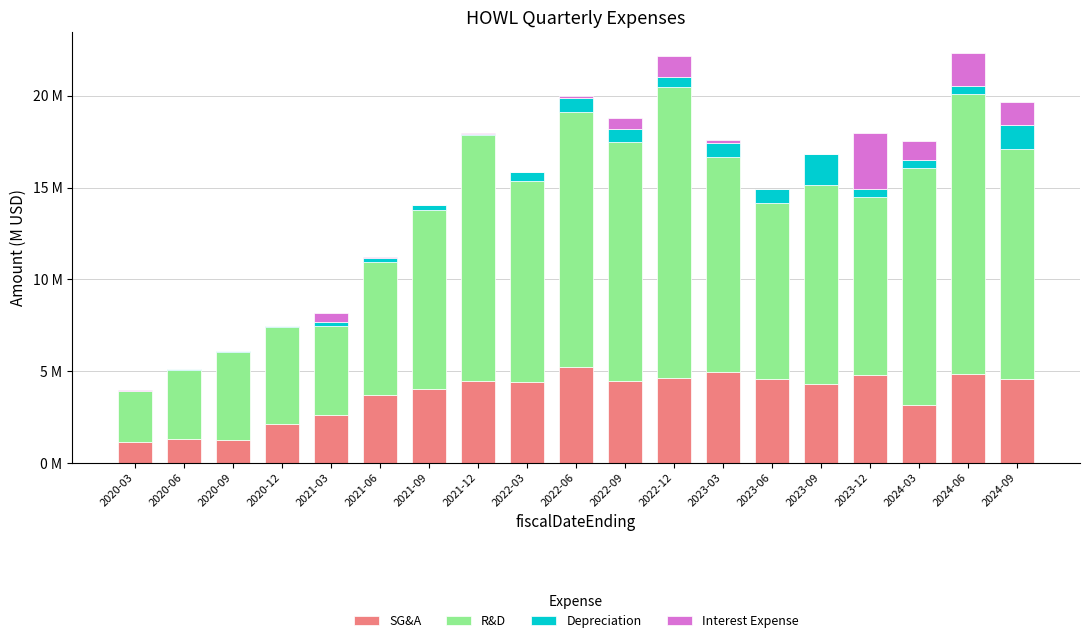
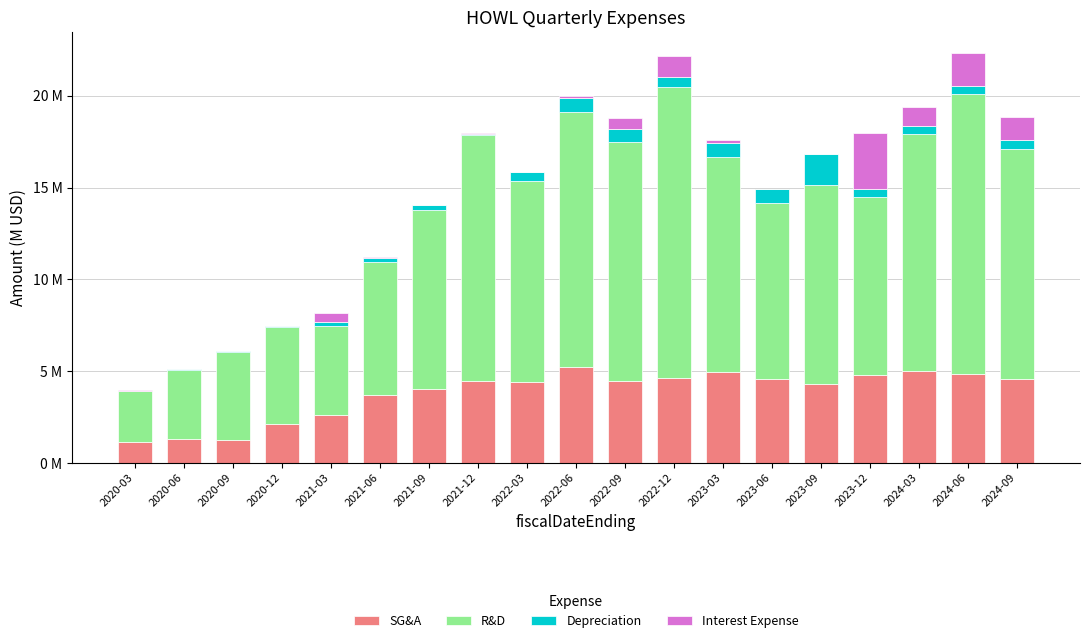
  {
    "SG&A": {
      "2020-03": 1100000,
      "2020-06": 1300000,
      "2020-09": 1200000,
      "2020-12": 2100000,
      "2021-03": 2600000,
      "2021-06": 3700000,
      "2021-09": 4000000,
      "2021-12": 4500000,
      "2022-03": 4400000,
      "2022-06": 5200000,
      "2022-09": 4400000,
      "2022-12": 4600000,
      "2023-03": 5000000,
      "2023-06": 4600000,
      "2023-09": 4300000,
      "2023-12": 4800000,
-     "2024-03": 3100000,
+     "2024-03": 5000000,
      "2024-06": 4800000,
      "2024-09": 4600000
    },
    "R&D": {
      "2020-03": 2800000,
      "2020-06": 3800000,
      "2020-09": 4800000,
      "2020-12": 5300000,
      "2021-03": 4800000,
      "2021-06": 7300000,
      "2021-09": 9800000,
      "2021-12": 13400000,
      "2022-03": 10900000,
      "2022-06": 13900000,
      "2022-09": 13100000,
      "2022-12": 15900000,
      "2023-03": 11700000,
      "2023-06": 9600000,
      "2023-09": 10800000,
      "2023-12": 9600000,
      "2024-03": 12900000,
      "2024-06": 15300000,
      "2024-09": 12500000
    },
    "Depreciation": {
      "2021-03": 200000,
      "2021-06": 200000,
      "2021-09": 200000,
      "2022-03": 500000,
      "2022-06": 800000,
      "2022-09": 700000,
      "2022-12": 600000,
      "2023-03": 800000,
      "2023-06": 800000,
      "2023-09": 1700000,
      "2023-12": 500000,
      "2024-03": 500000,
      "2024-06": 500000,
-     "2024-09": 1300000
+     "2024-09": 500000
    },
    "Interest Expense": {
      "2020-09": 0,
      "2021-03": 500000,
      "2022-09": 600000,
      "2022-12": 1200000,
      "2023-03": 200000,
      "2023-06": 0,
      "2023-09": 0,
      "2023-12": 3100000,
      "2024-03": 1000000,
      "2024-06": 1800000,
      "2024-09": 1200000
    }
  }
